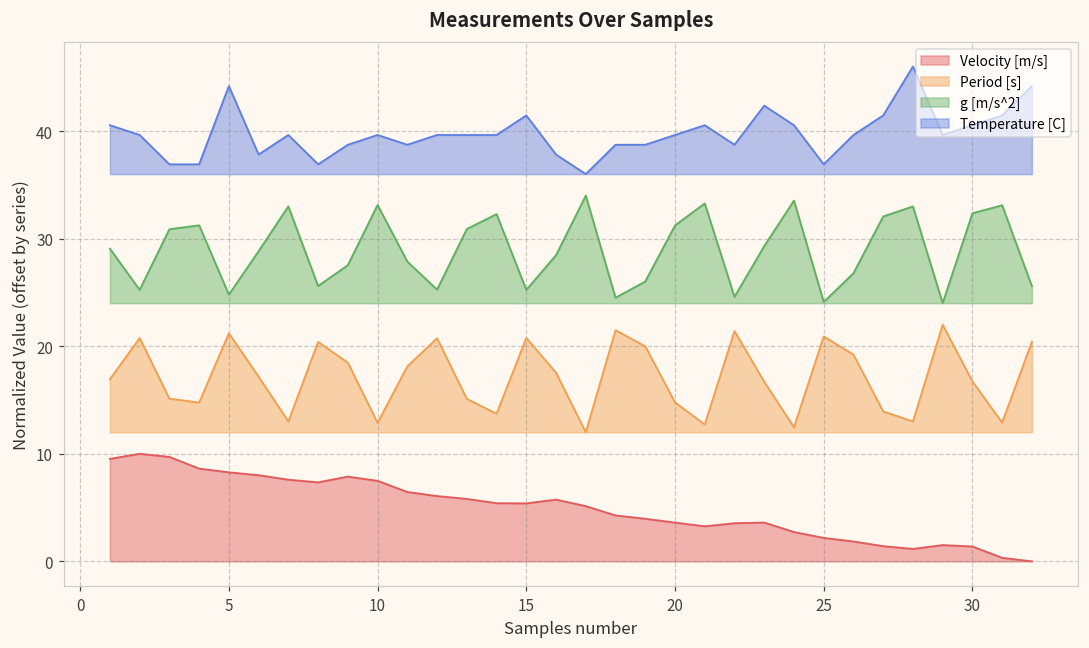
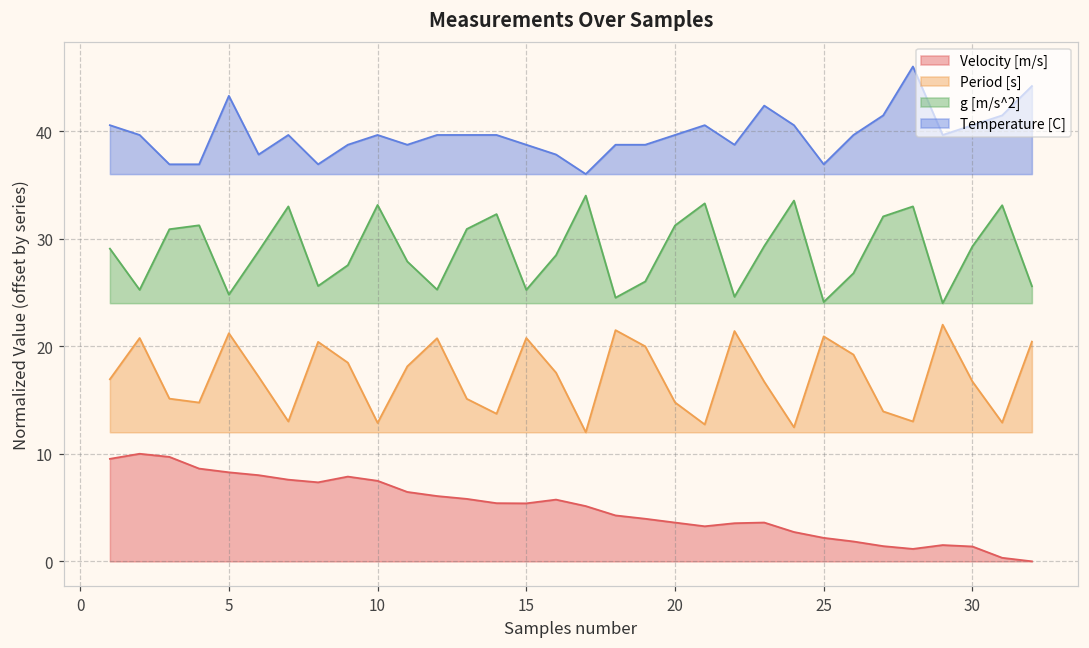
  {
    "g [m/s^2]": {
      "5": 25,
      "10": 33,
      "15": 25,
      "20": 31,
      "25": 24,
-     "30": 32
+     "30": 29
    },
    "Temperature [C]": {
-     "5": 44,
+     "5": 43,
      "10": 40,
-     "15": 41,
+     "15": 39,
      "20": 40,
      "25": 37
    }
  }
